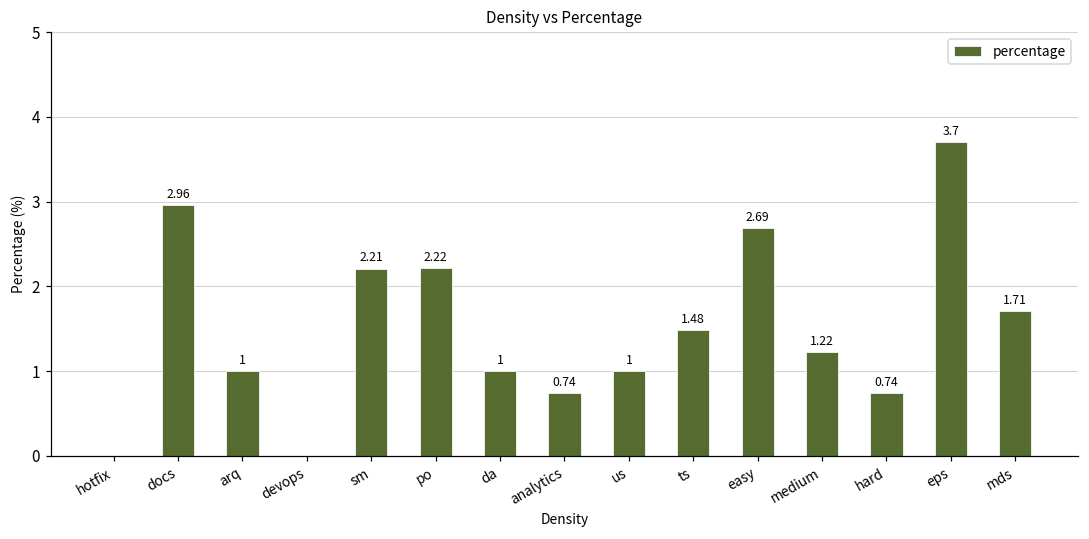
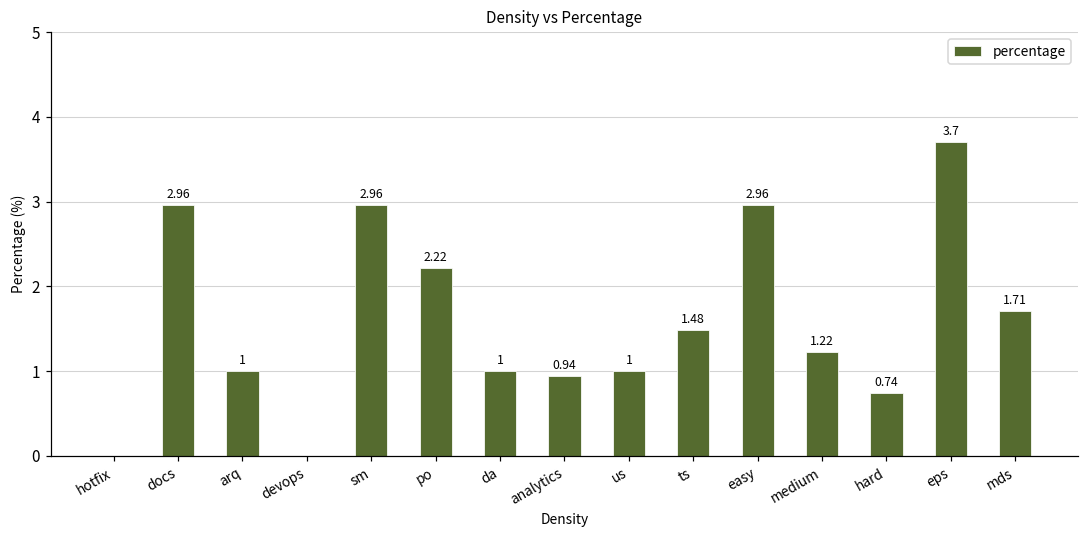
  {
    "docs": 2.96,
    "arq": 1,
-   "sm": 2.21,
+   "sm": 2.96,
    "po": 2.22,
    "da": 1,
-   "analytics": 0.74,
+   "analytics": 0.94,
    "us": 1,
    "ts": 1.48,
-   "easy": 2.69,
+   "easy": 2.96,
    "medium": 1.22,
    "hard": 0.74,
    "eps": 3.7,
    "mds": 1.71
  }
